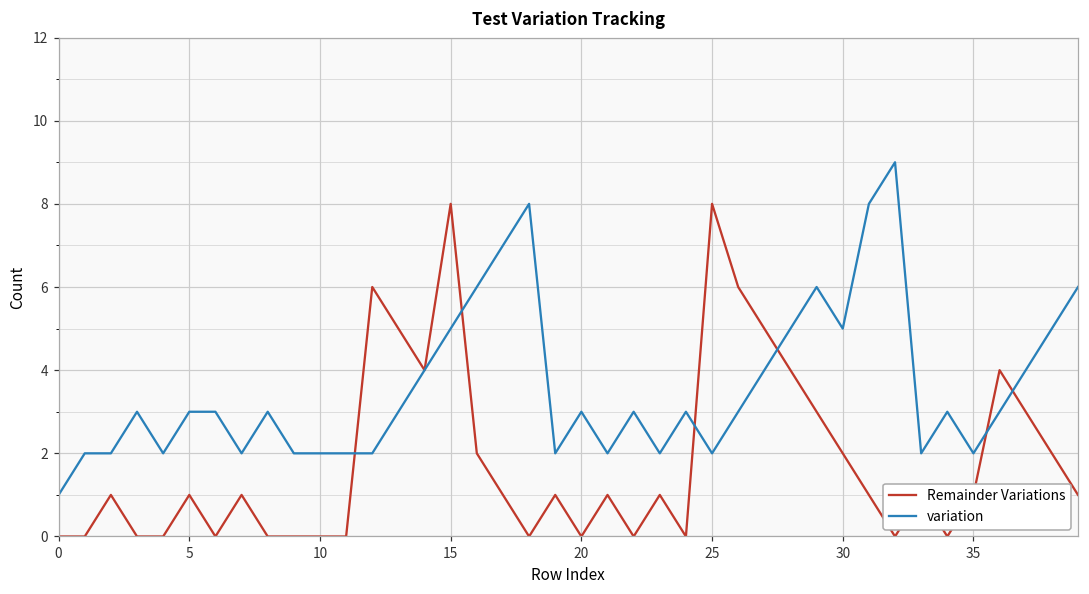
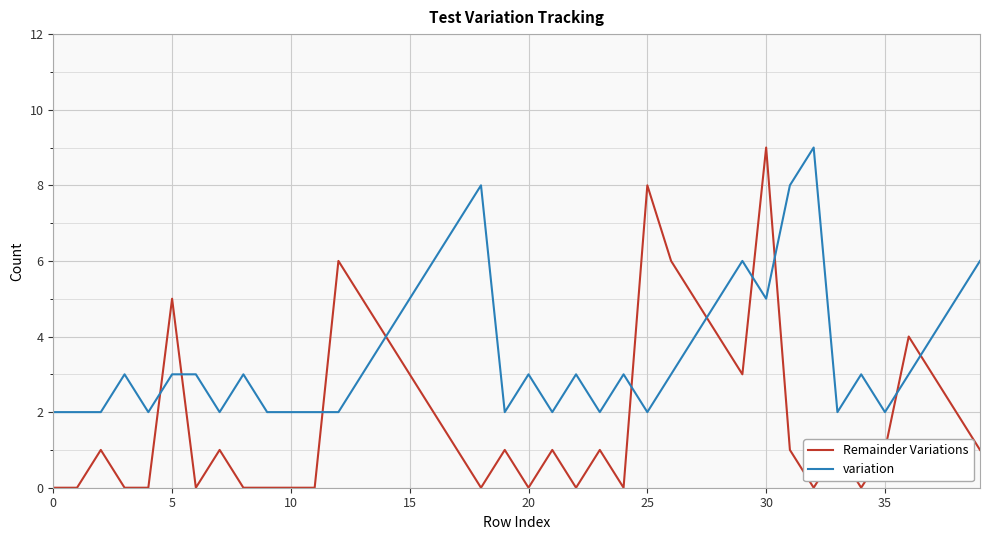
  {
    "Remainder Variations": {
      "0": 0,
-     "5": 1,
+     "5": 5,
      "10": 0,
-     "15": 8,
+     "15": 3,
      "20": 0,
      "25": 8,
-     "30": 2
+     "30": 9
    },
    "variation": {
-     "0": 1,
+     "0": 2,
      "5": 3,
      "10": 2,
      "15": 5,
      "20": 3,
      "25": 2,
      "30": 5,
      "35": 2
    }
  }
